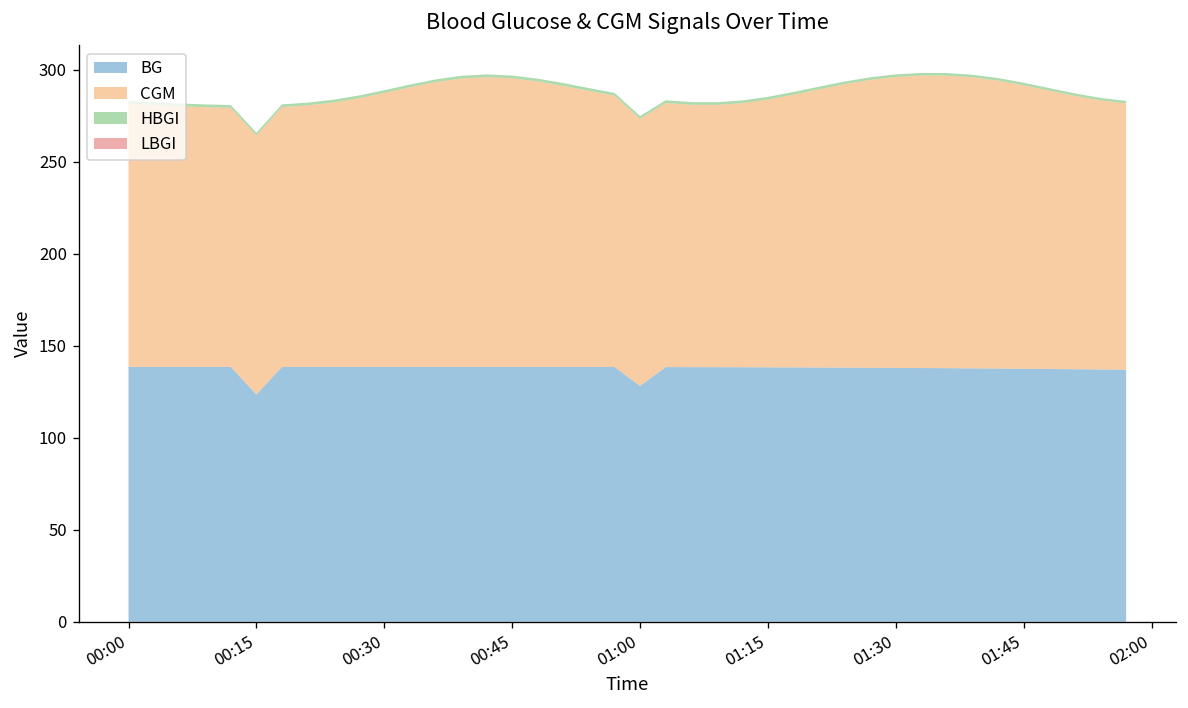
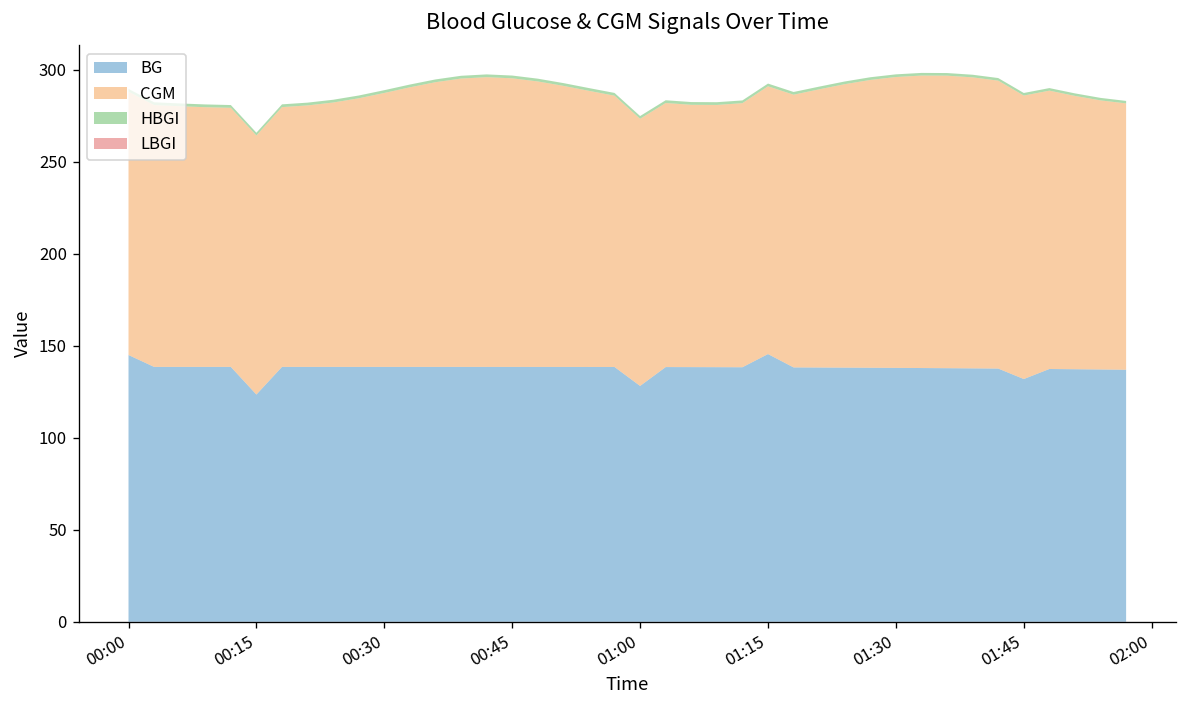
  {
    "BG": {
-     "00:00": 139,
+     "00:00": 145,
      "00:15": 124,
      "00:30": 139,
      "00:45": 139,
      "01:00": 128,
-     "01:15": 138,
+     "01:15": 146,
      "01:30": 138,
-     "01:45": 138
+     "01:45": 132
    }
  }
